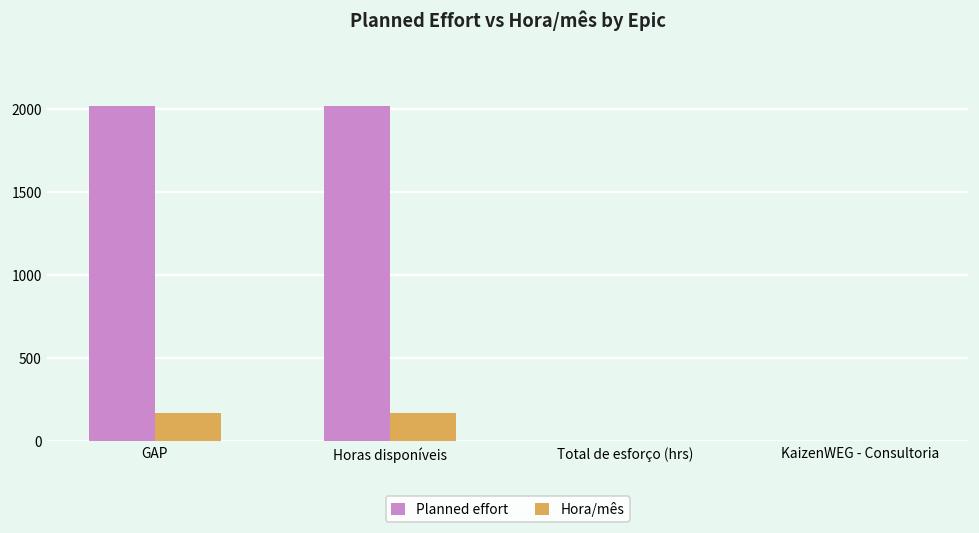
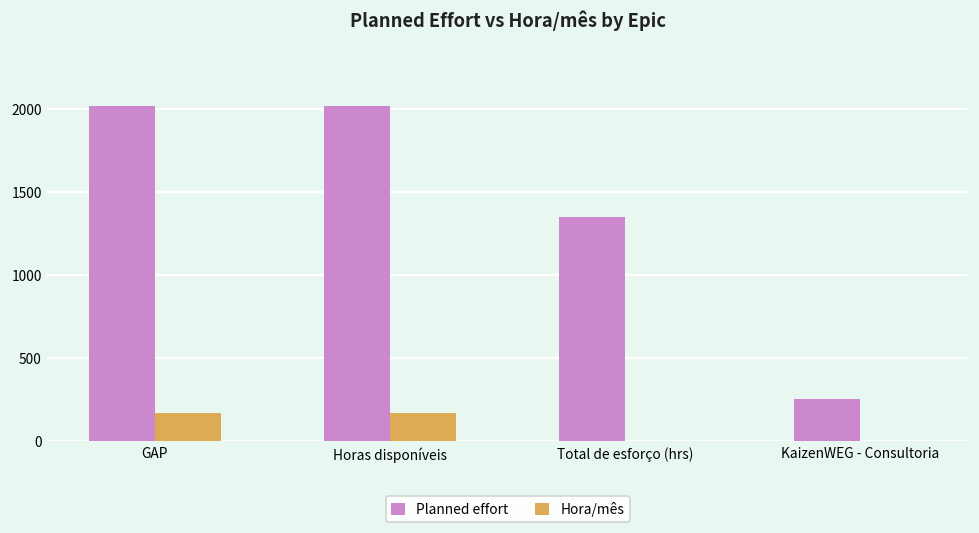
  {
    "Planned effort": {
      "GAP": 2020,
      "Horas disponíveis": 2020,
-     "Total de esforço (hrs)": 0,
-     "KaizenWEG - Consultoria": 0
+     "Total de esforço (hrs)": 1350,
+     "KaizenWEG - Consultoria": 250
    },
    "Hora/mês": {
      "GAP": 170,
      "Horas disponíveis": 170,
      "Total de esforço (hrs)": 0,
      "KaizenWEG - Consultoria": 0
    }
  }
